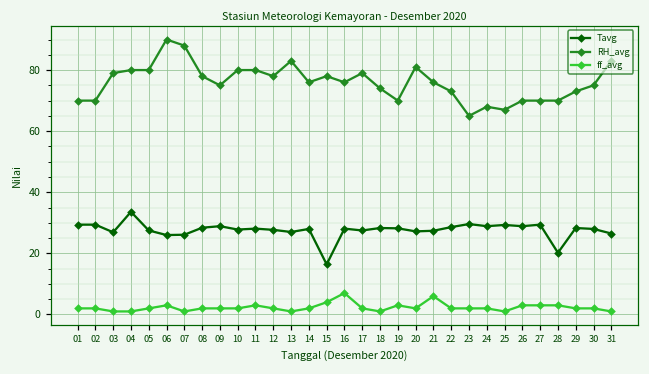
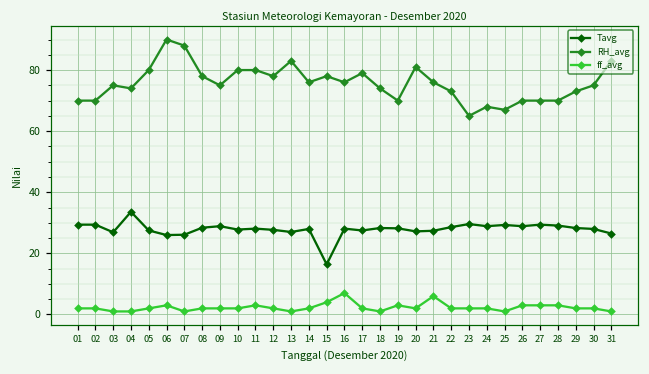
  {
    "Tavg": {
      "01": 29,
      "02": 29,
      "03": 27,
      "04": 34,
      "05": 28,
      "06": 26,
      "07": 26,
      "08": 28,
      "09": 29,
      "10": 28,
      "11": 28,
      "12": 28,
      "13": 27,
      "14": 28,
      "15": 16,
      "16": 28,
      "17": 28,
      "18": 28,
      "19": 28,
      "20": 27,
      "21": 27,
      "22": 29,
      "23": 30,
      "24": 29,
      "25": 29,
      "26": 29,
      "27": 29,
-     "28": 20,
+     "28": 29,
      "29": 28,
      "30": 28,
      "31": 27
    },
    "RH_avg": {
      "01": 70,
      "02": 70,
-     "03": 79,
-     "04": 80,
+     "03": 75,
+     "04": 74,
      "05": 80,
      "06": 90,
      "07": 88,
      "08": 78,
      "09": 75,
      "10": 80,
      "11": 80,
      "12": 78,
      "13": 83,
      "14": 76,
      "15": 78,
      "16": 76,
      "17": 79,
      "18": 74,
      "19": 70,
      "20": 81,
      "21": 76,
      "22": 73,
      "23": 65,
      "24": 68,
      "25": 67,
      "26": 70,
      "27": 70,
      "28": 70,
      "29": 73,
      "30": 75
    },
    "ff_avg": {
      "01": 2,
      "02": 2,
      "03": 1,
      "04": 1,
      "05": 2,
      "06": 3,
      "07": 1,
      "08": 2,
      "09": 2,
      "10": 2,
      "11": 3,
      "12": 2,
      "13": 1,
      "14": 2,
      "15": 4,
      "16": 7,
      "17": 2,
      "18": 1,
      "19": 3,
      "20": 2,
      "21": 6,
      "22": 2,
      "23": 2,
      "24": 2,
      "25": 1,
      "26": 3,
      "27": 3,
      "28": 3,
      "29": 2,
      "30": 2,
      "31": 1
    }
  }
